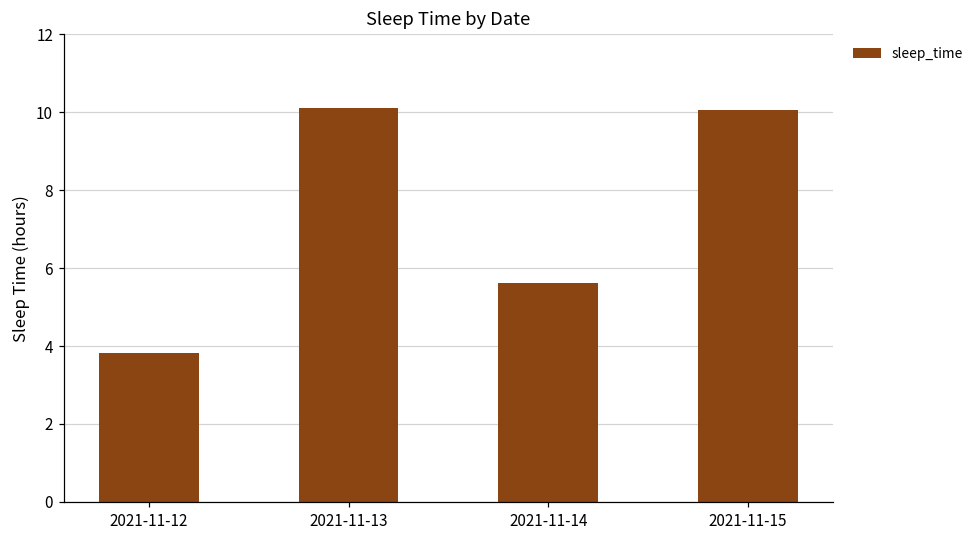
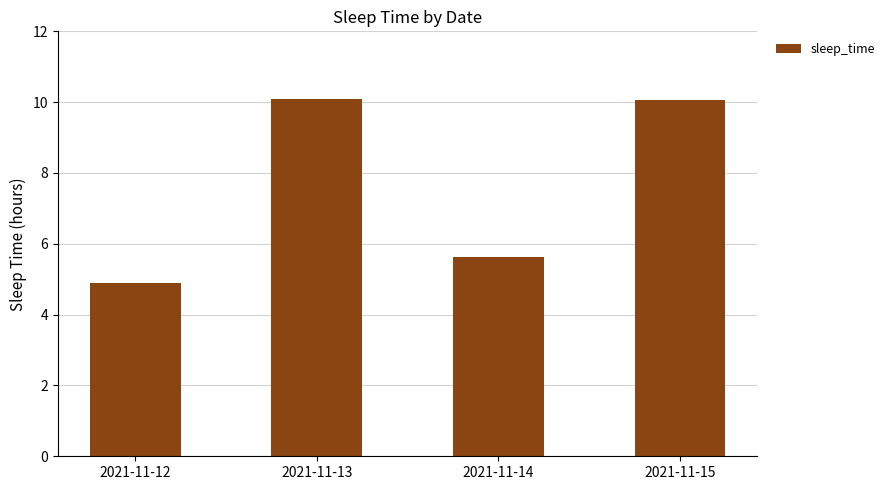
  {
-   "2021-11-12": 3.8,
+   "2021-11-12": 4.9,
    "2021-11-13": 10.1,
    "2021-11-14": 5.6,
    "2021-11-15": 10.1
  }
